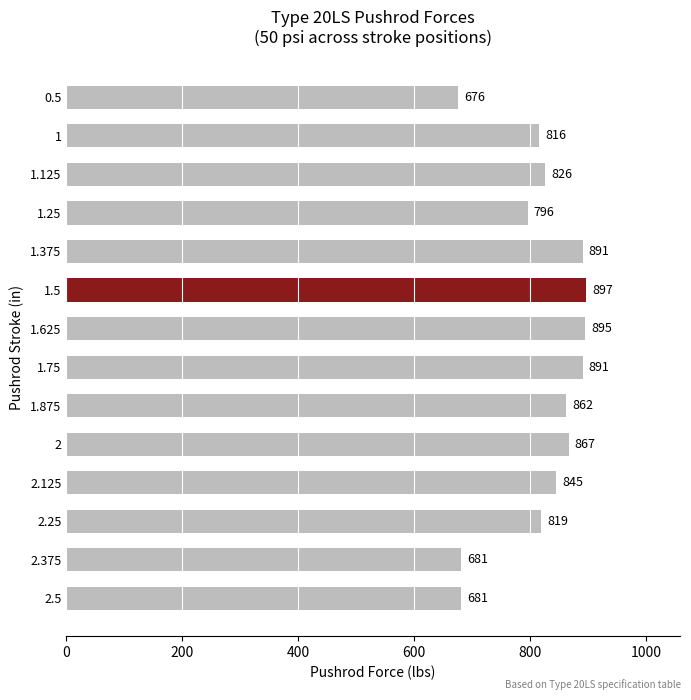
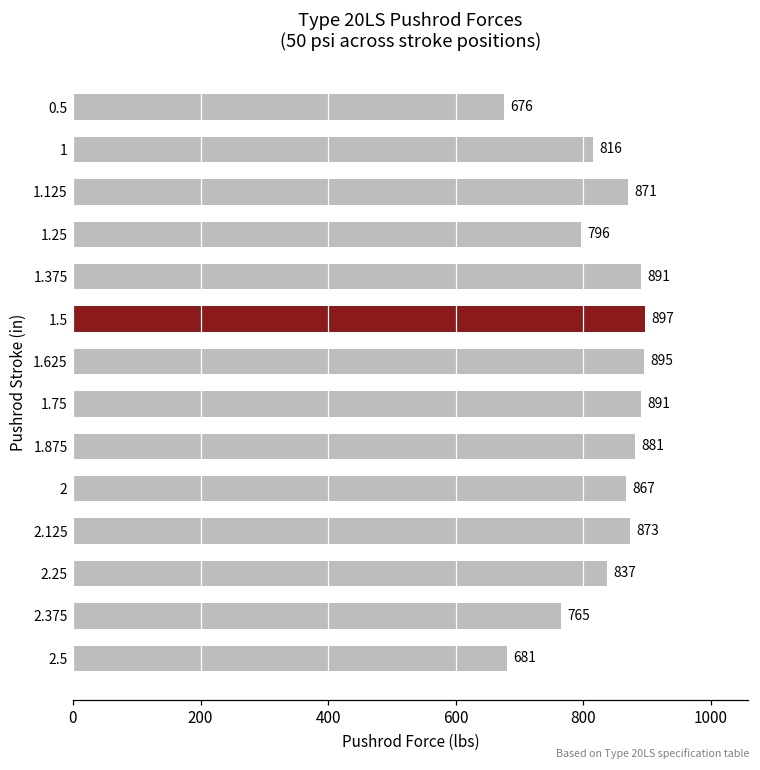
  {
    "0.5": 676,
    "1": 816,
-   "1.125": 826,
+   "1.125": 871,
    "1.25": 796,
    "1.375": 891,
    "1.5": 897,
    "1.625": 895,
    "1.75": 891,
-   "1.875": 862,
+   "1.875": 881,
    "2": 867,
-   "2.125": 845,
-   "2.25": 819,
-   "2.375": 681,
+   "2.125": 873,
+   "2.25": 837,
+   "2.375": 765,
    "2.5": 681
  }
